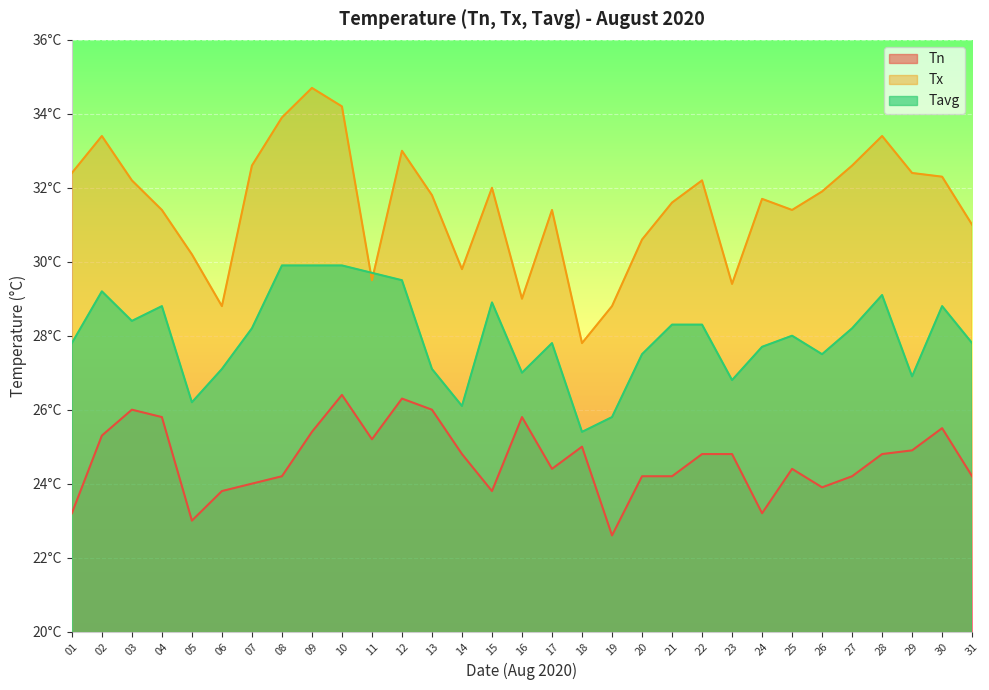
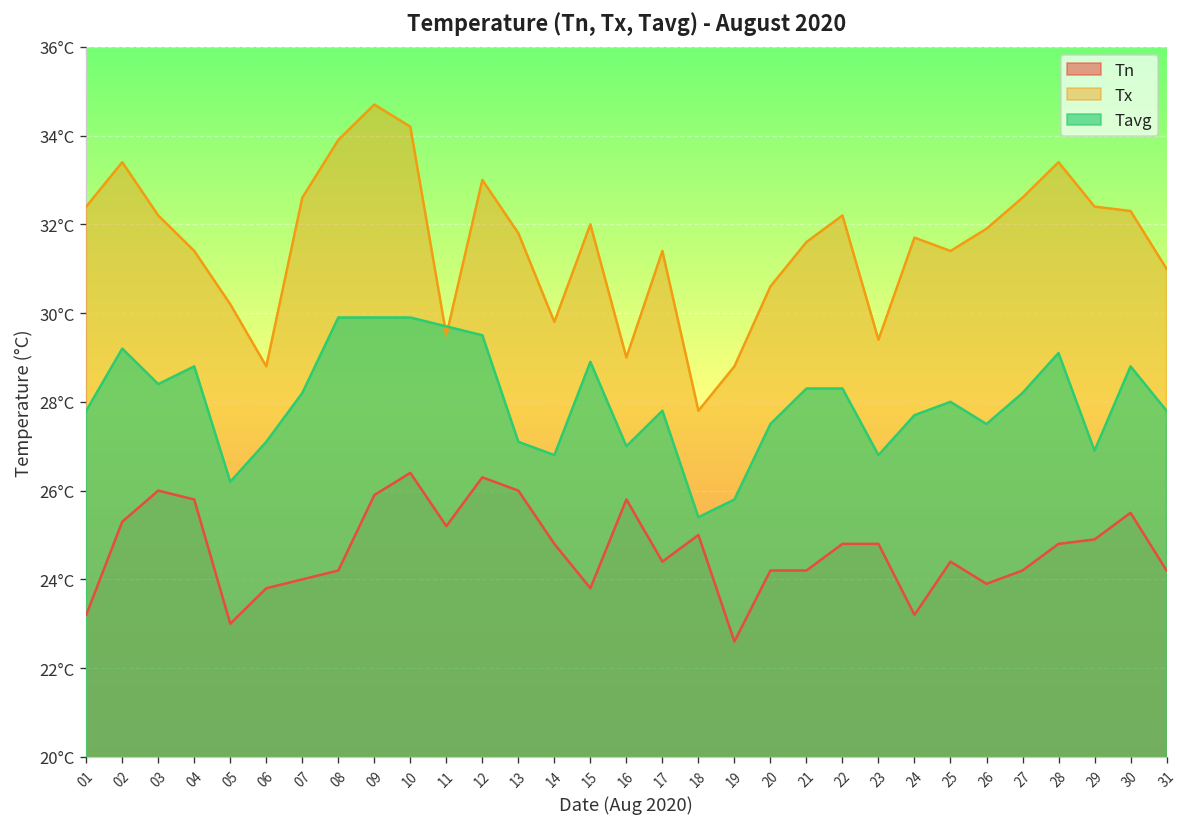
  {
    "Tn": {
      "01": "23.2°C",
      "02": "25.3°C",
      "03": "26.0°C",
      "04": "25.8°C",
      "05": "23.0°C",
      "06": "23.8°C",
      "07": "24.0°C",
      "08": "24.2°C",
-     "09": "25.4°C",
+     "09": "25.9°C",
      "10": "26.4°C",
      "11": "25.2°C",
      "12": "26.3°C",
      "13": "26.0°C",
      "14": "24.8°C",
      "15": "23.8°C",
      "16": "25.8°C",
      "17": "24.4°C",
      "18": "25.0°C",
      "19": "22.6°C",
      "20": "24.2°C",
      "21": "24.2°C",
      "22": "24.8°C",
      "23": "24.8°C",
      "24": "23.2°C",
      "25": "24.4°C",
      "26": "23.9°C",
      "27": "24.2°C",
      "28": "24.8°C",
      "29": "24.9°C",
      "30": "25.5°C",
      "31": "24.2°C"
    },
    "Tx": {
      "01": "32.4°C",
      "02": "33.4°C",
      "03": "32.2°C",
      "04": "31.4°C",
      "05": "30.2°C",
      "06": "28.8°C",
      "07": "32.6°C",
      "08": "33.9°C",
      "09": "34.7°C",
      "10": "34.2°C",
      "11": "29.5°C",
      "12": "33.0°C",
      "13": "31.8°C",
      "14": "29.8°C",
      "15": "32.0°C",
      "16": "29.0°C",
      "17": "31.4°C",
      "18": "27.8°C",
      "19": "28.8°C",
      "20": "30.6°C",
      "21": "31.6°C",
      "22": "32.2°C",
      "23": "29.4°C",
      "24": "31.7°C",
      "25": "31.4°C",
      "26": "31.9°C",
      "27": "32.6°C",
      "28": "33.4°C",
      "29": "32.4°C",
      "30": "32.3°C",
      "31": "31.0°C"
    },
    "Tavg": {
      "01": "27.8°C",
      "02": "29.2°C",
      "03": "28.4°C",
      "04": "28.8°C",
      "05": "26.2°C",
      "06": "27.1°C",
      "07": "28.2°C",
      "08": "29.9°C",
      "09": "29.9°C",
      "10": "29.9°C",
      "11": "29.7°C",
      "12": "29.5°C",
      "13": "27.1°C",
-     "14": "26.1°C",
+     "14": "26.8°C",
      "15": "28.9°C",
      "16": "27.0°C",
      "17": "27.8°C",
      "18": "25.4°C",
      "19": "25.8°C",
      "20": "27.5°C",
      "21": "28.3°C",
      "22": "28.3°C",
      "23": "26.8°C",
      "24": "27.7°C",
      "25": "28.0°C",
      "26": "27.5°C",
      "27": "28.2°C",
      "28": "29.1°C",
      "29": "26.9°C",
      "30": "28.8°C",
      "31": "27.8°C"
    }
  }
